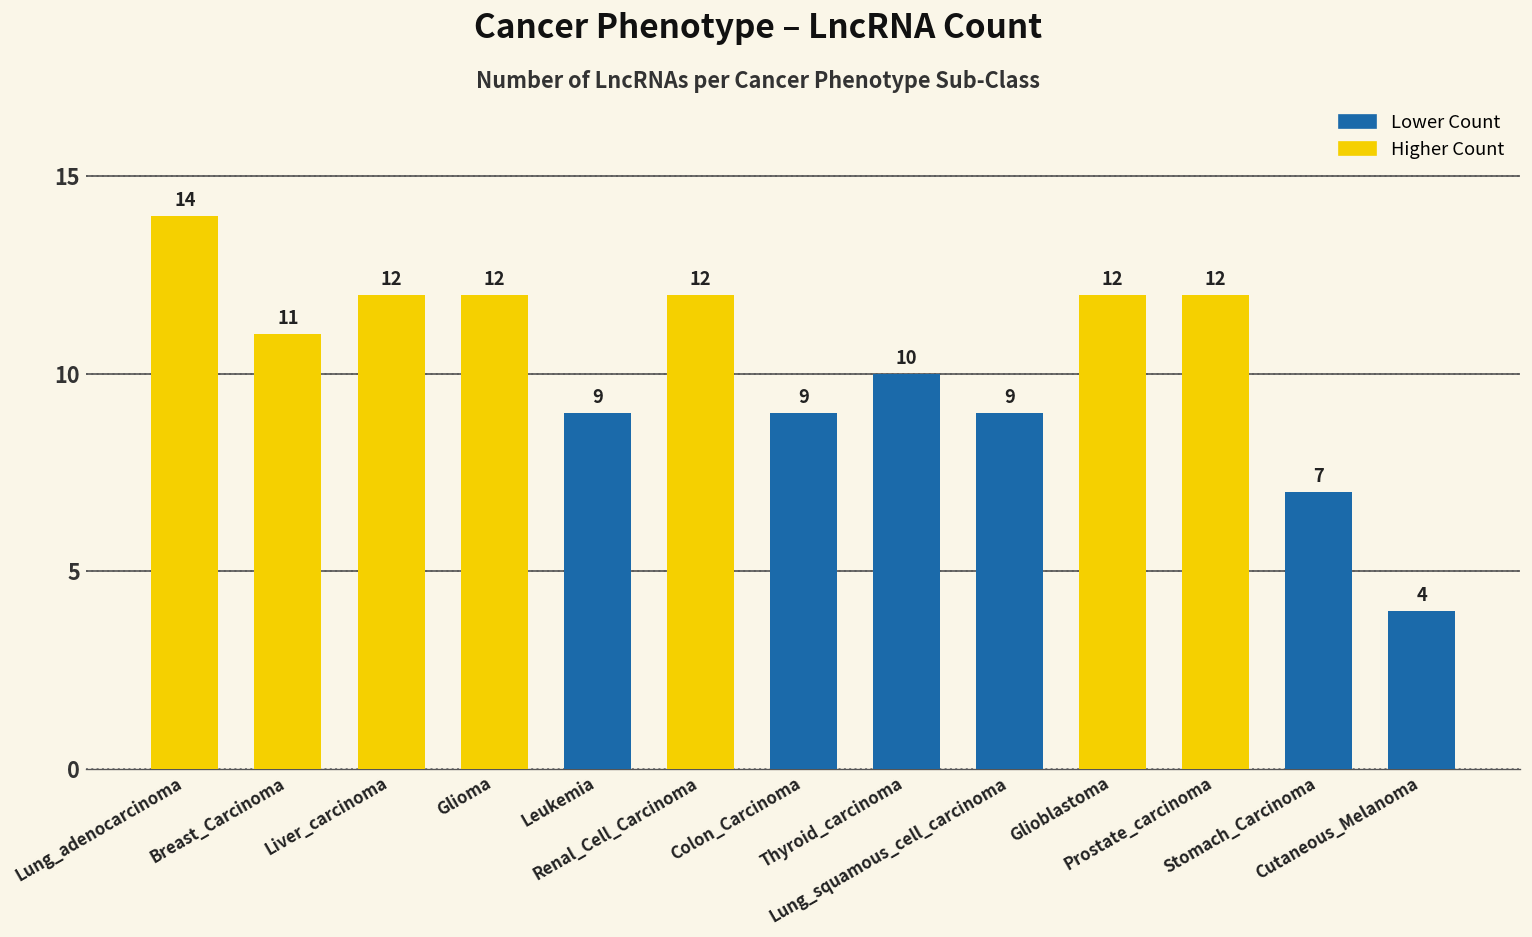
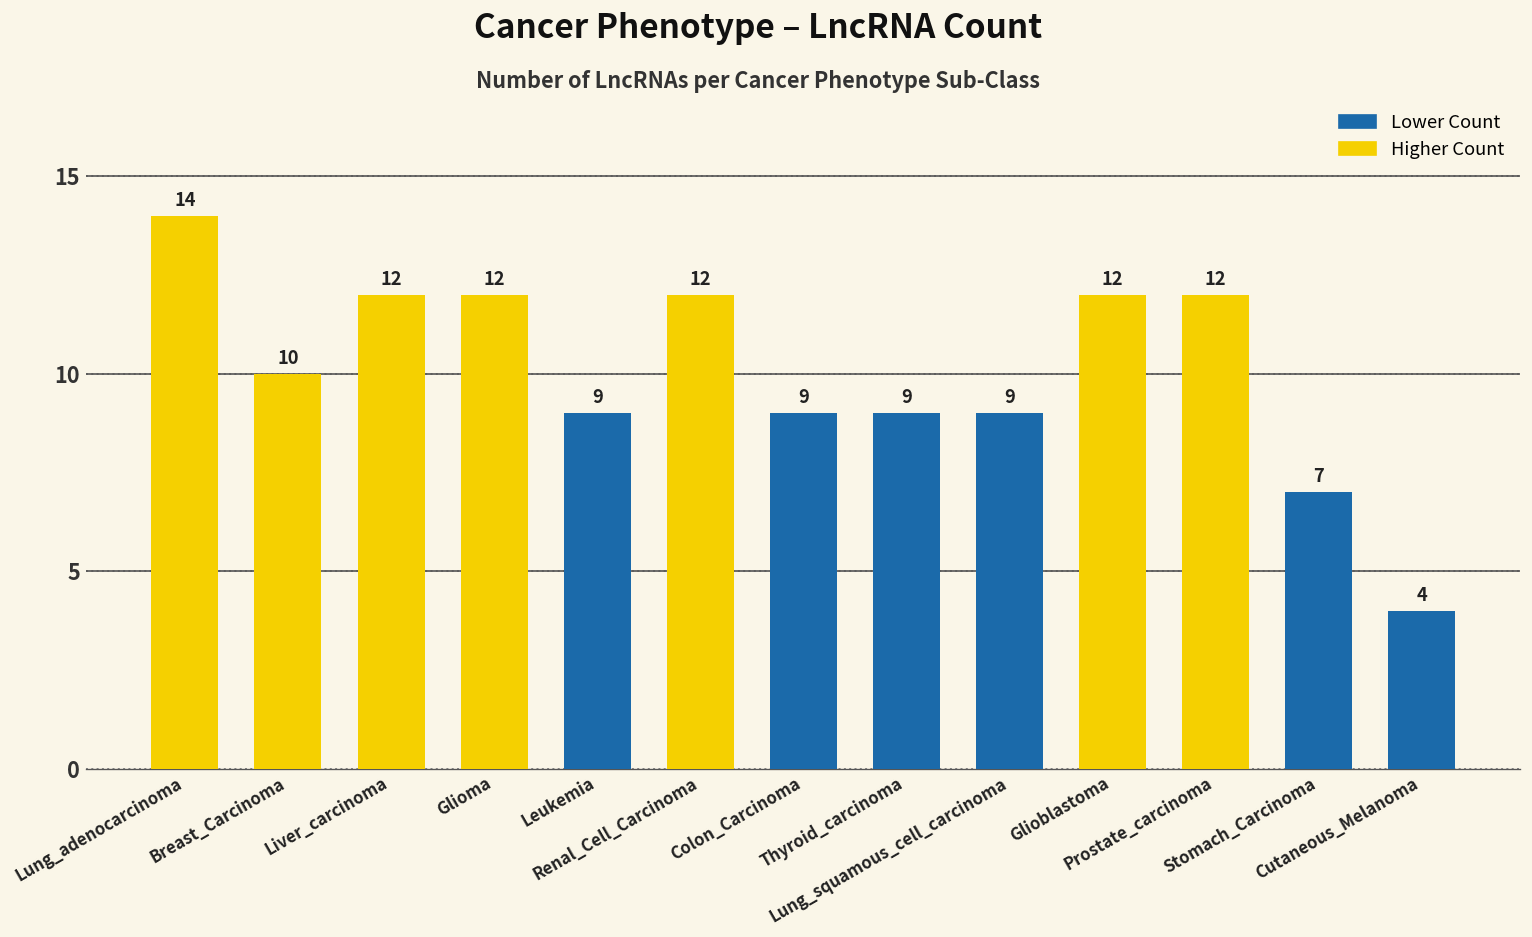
  {
    "Lung_adenocarcinoma": 14,
-   "Breast_Carcinoma": 11,
+   "Breast_Carcinoma": 10,
    "Liver_carcinoma": 12,
    "Glioma": 12,
    "Leukemia": 9,
    "Renal_Cell_Carcinoma": 12,
    "Colon_Carcinoma": 9,
-   "Thyroid_carcinoma": 10,
+   "Thyroid_carcinoma": 9,
    "Lung_squamous_cell_carcinoma": 9,
    "Glioblastoma": 12,
    "Prostate_carcinoma": 12,
    "Stomach_Carcinoma": 7,
    "Cutaneous_Melanoma": 4
  }
